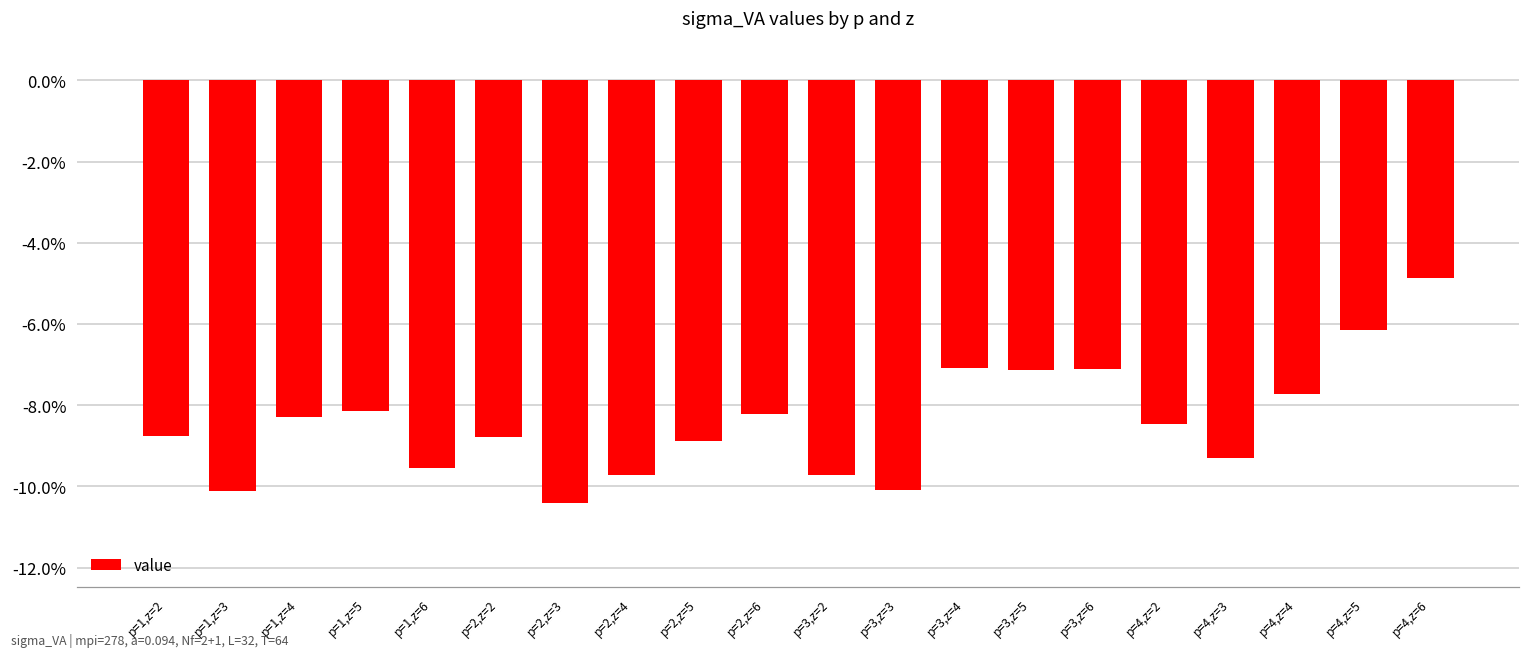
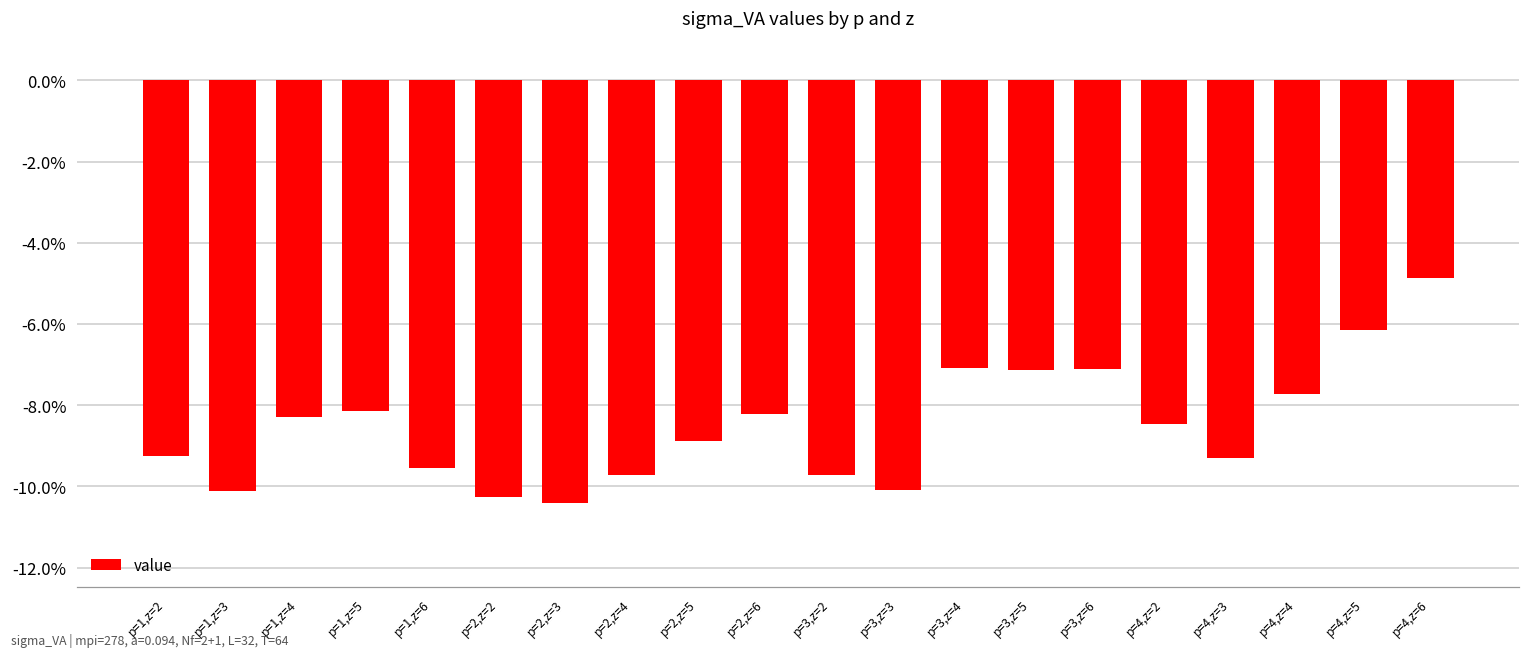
  {
-   "p=1,z=2": "-8.7%",
+   "p=1,z=2": "-9.2%",
    "p=1,z=3": "-10.1%",
    "p=1,z=4": "-8.3%",
    "p=1,z=5": "-8.2%",
    "p=1,z=6": "-9.5%",
-   "p=2,z=2": "-8.8%",
+   "p=2,z=2": "-10.3%",
    "p=2,z=3": "-10.4%",
    "p=2,z=4": "-9.7%",
    "p=2,z=5": "-8.9%",
    "p=2,z=6": "-8.2%",
    "p=3,z=2": "-9.7%",
    "p=3,z=3": "-10.1%",
    "p=3,z=4": "-7.1%",
    "p=3,z=5": "-7.1%",
    "p=3,z=6": "-7.1%",
    "p=4,z=2": "-8.5%",
    "p=4,z=3": "-9.3%",
    "p=4,z=4": "-7.7%",
    "p=4,z=5": "-6.1%",
    "p=4,z=6": "-4.9%"
  }
